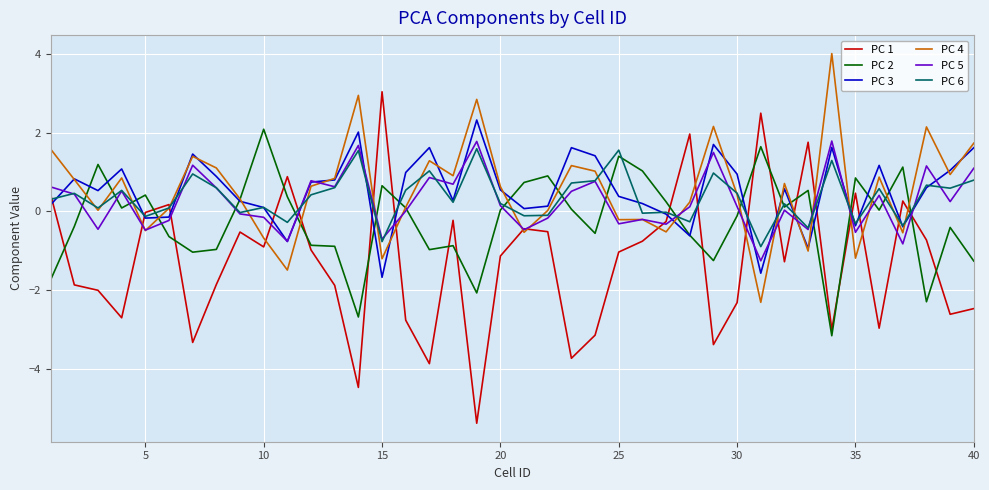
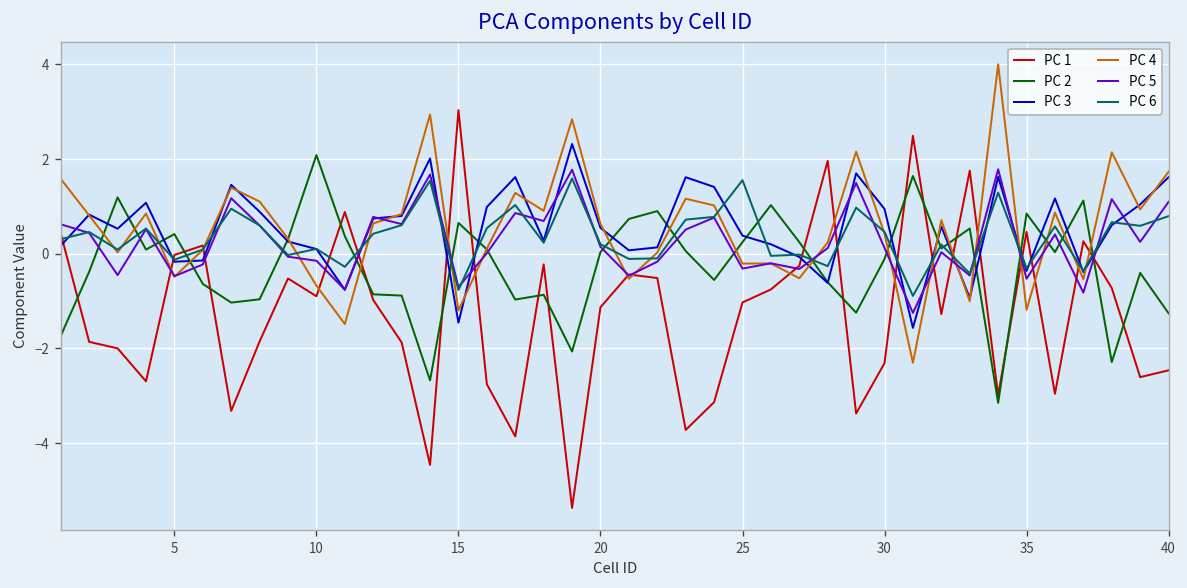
  {
    "PC 1": {
      "5": 0.0,
      "10": -0.9,
      "15": 3.0,
      "20": -1.1,
      "25": -1.0,
      "30": -2.3,
      "35": 0.5,
      "40": -2.5
    },
    "PC 2": {
      "5": 0.4,
      "10": 2.1,
      "15": 0.7,
      "20": 0.0,
-     "25": 1.4,
+     "25": 0.2,
      "30": -0.1,
      "35": 0.8,
      "40": -1.3
    },
    "PC 3": {
-     "15": -1.7,
+     "15": -1.5,
      "20": 0.5,
      "25": 0.4,
      "30": 0.9,
      "40": 1.6
    },
    "PC 4": {
      "10": -0.7,
      "15": -1.2,
      "20": 0.6,
      "25": -0.2,
      "35": -1.2,
      "40": 1.7
    },
    "PC 5": {
      "10": -0.1,
      "25": -0.3,
      "30": 0.1,
      "35": -0.5,
      "40": 1.1
    },
    "PC 6": {
      "25": 1.6,
      "40": 0.8
    }
  }
